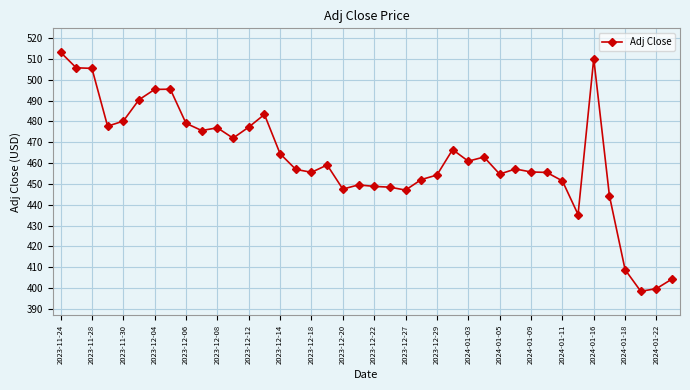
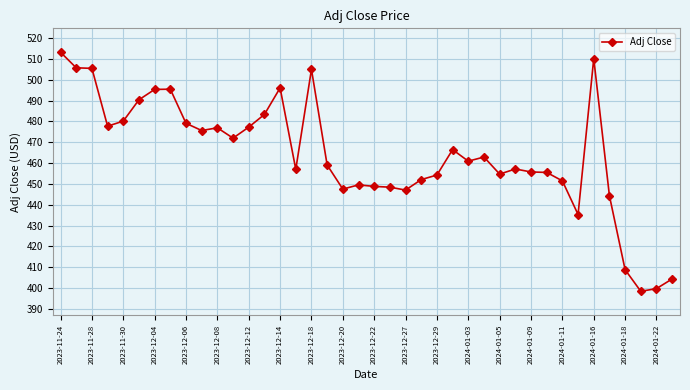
  {
    "2023-11-24": 513,
    "2023-11-28": 506,
    "2023-11-30": 480,
    "2023-12-04": 495,
    "2023-12-06": 479,
    "2023-12-08": 477,
    "2023-12-12": 477,
-   "2023-12-14": 465,
-   "2023-12-18": 456,
+   "2023-12-14": 496,
+   "2023-12-18": 505,
    "2023-12-20": 448,
    "2023-12-22": 449,
    "2023-12-27": 447,
    "2023-12-29": 454,
    "2024-01-03": 461,
    "2024-01-05": 455,
    "2024-01-09": 456,
    "2024-01-11": 451,
    "2024-01-16": 510,
    "2024-01-18": 409,
    "2024-01-22": 400
  }
